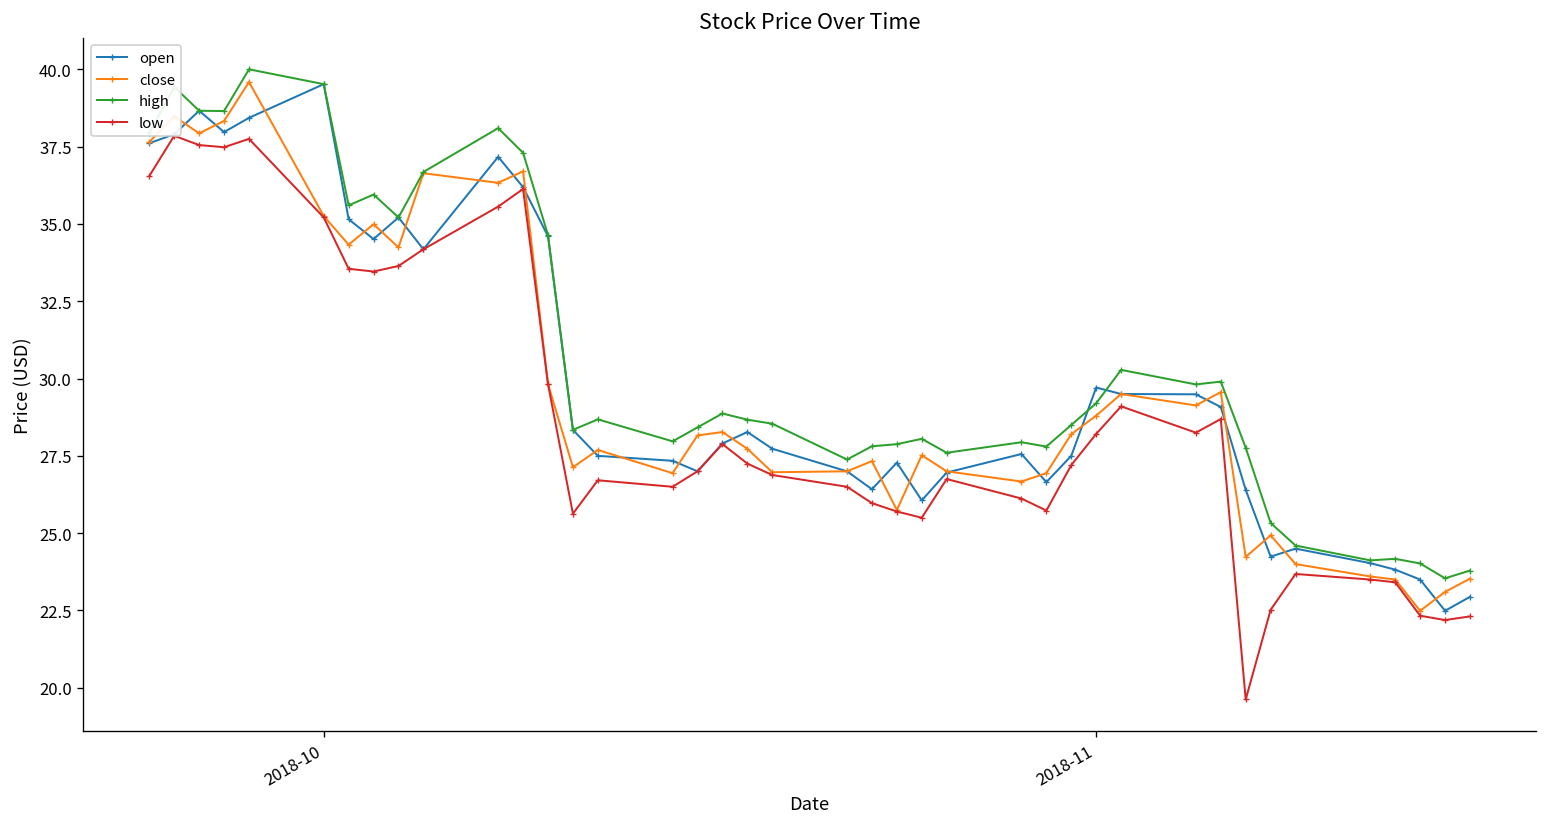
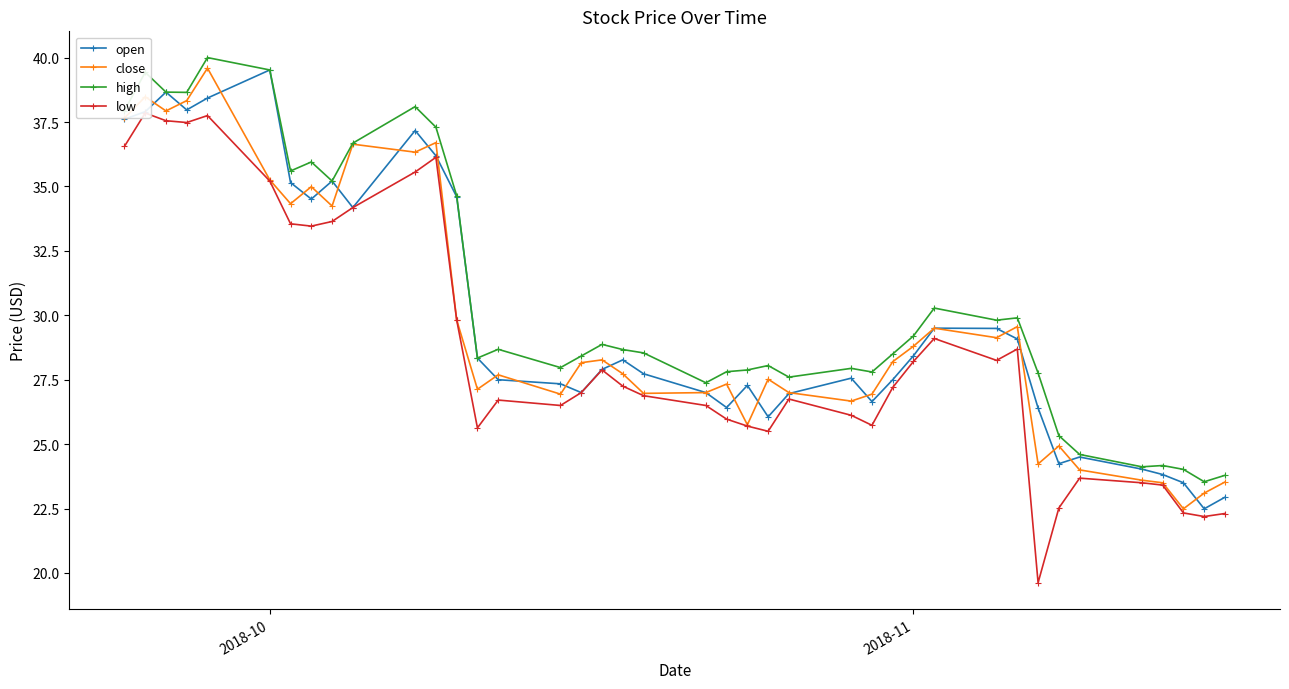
  {
    "open": {
-     "2018-11": 29.7
+     "2018-11": 28.4
    },
    "close": {
      "2018-11": 28.8
    },
    "high": {
      "2018-11": 29.2
    },
    "low": {
      "2018-11": 28.2
    }
  }
